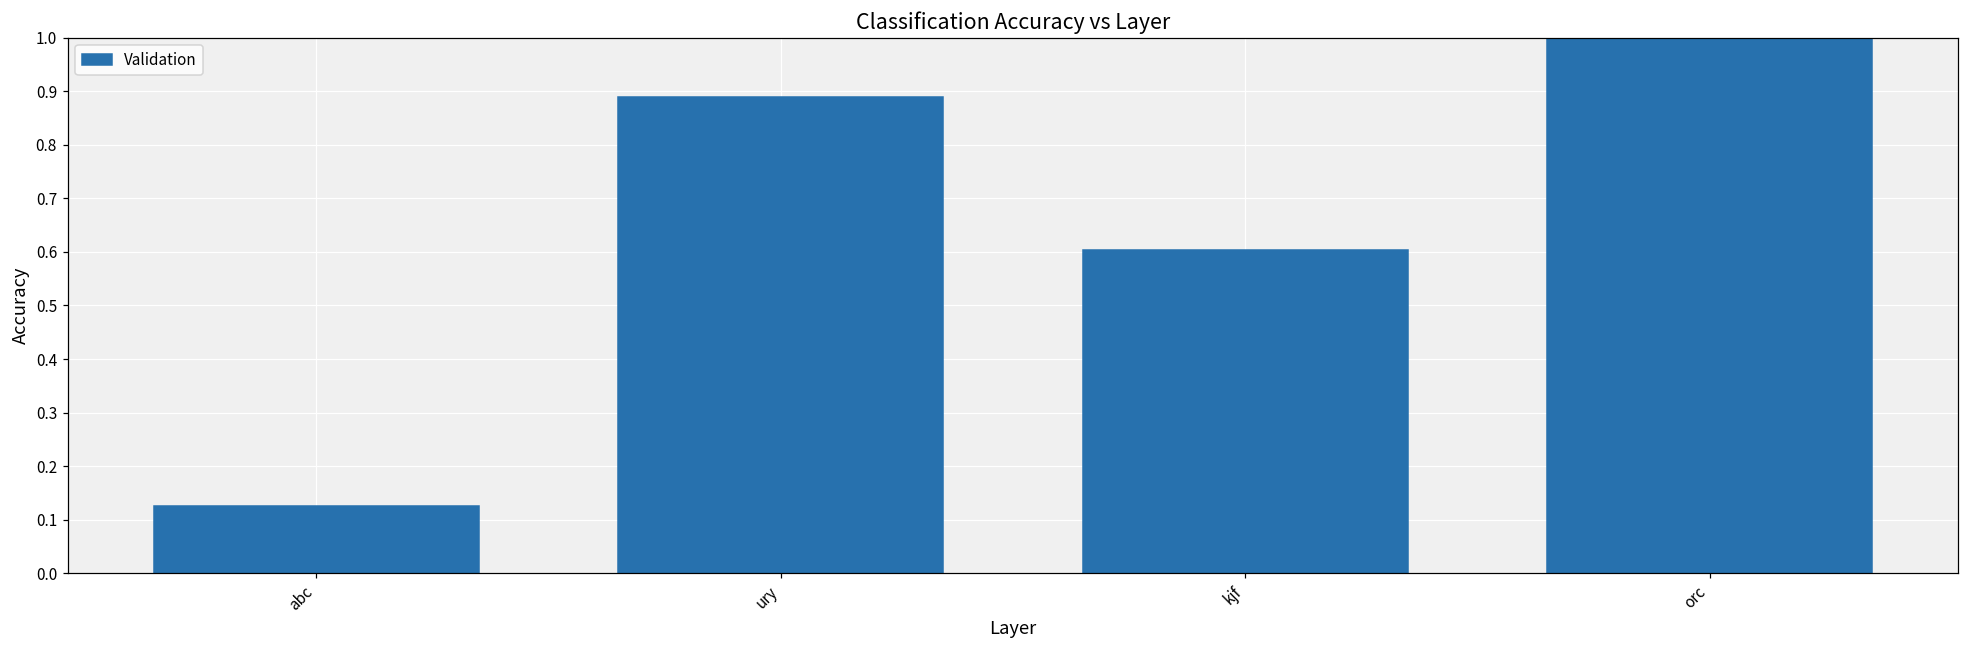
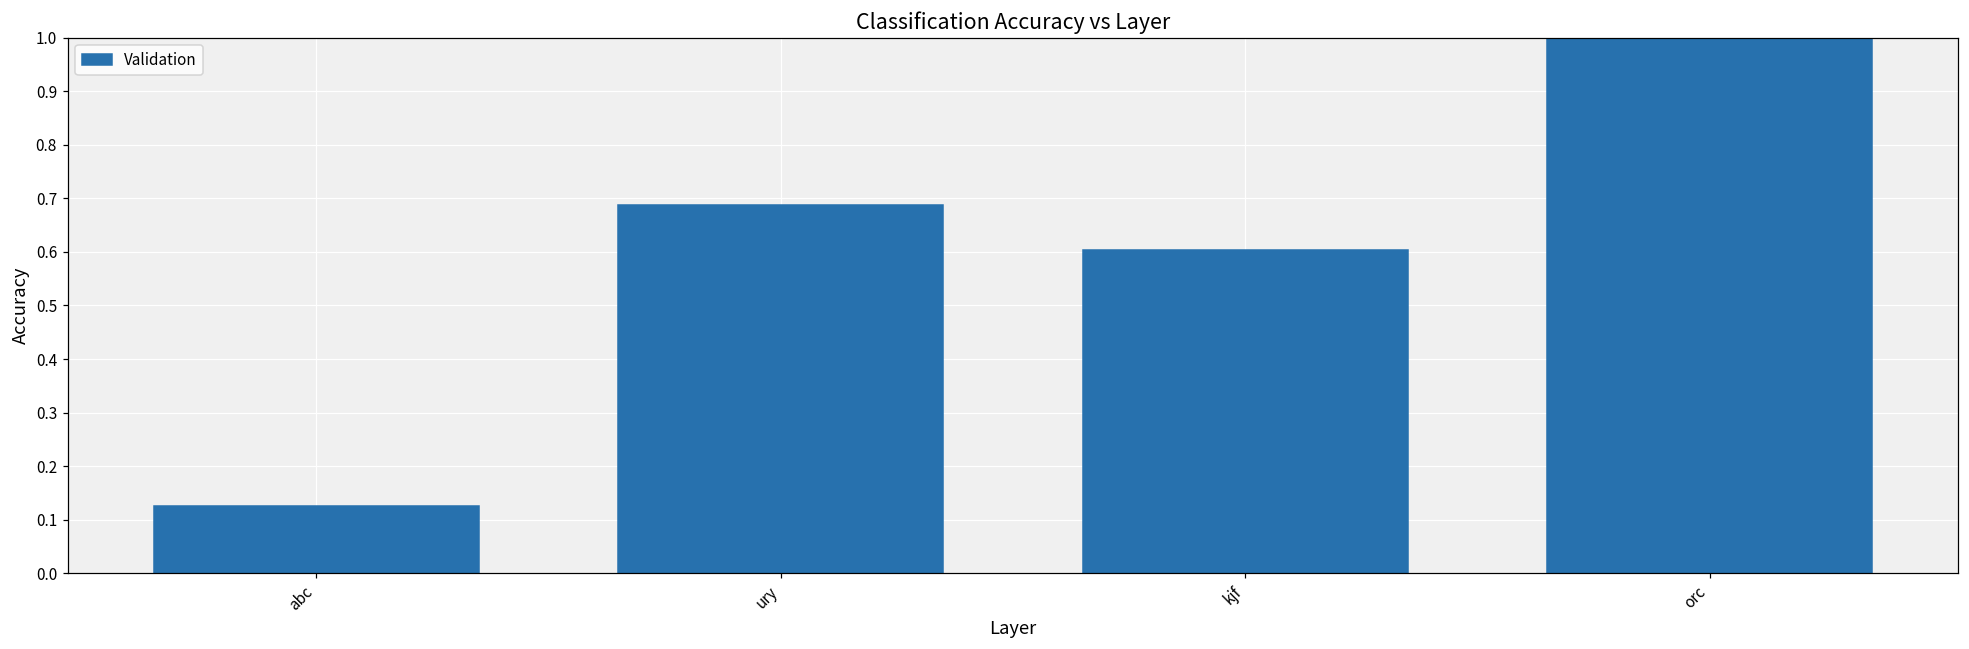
  {
    "abc": 0.12,
-   "ury": 0.89,
+   "ury": 0.69,
    "kjf": 0.60,
    "orc": 1.00
  }
